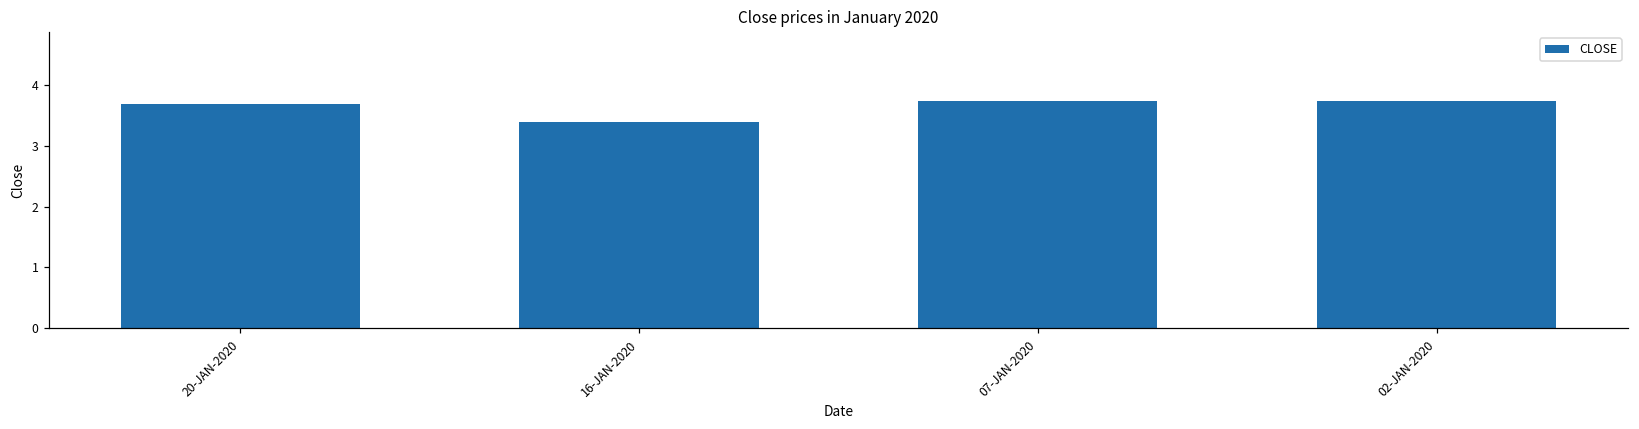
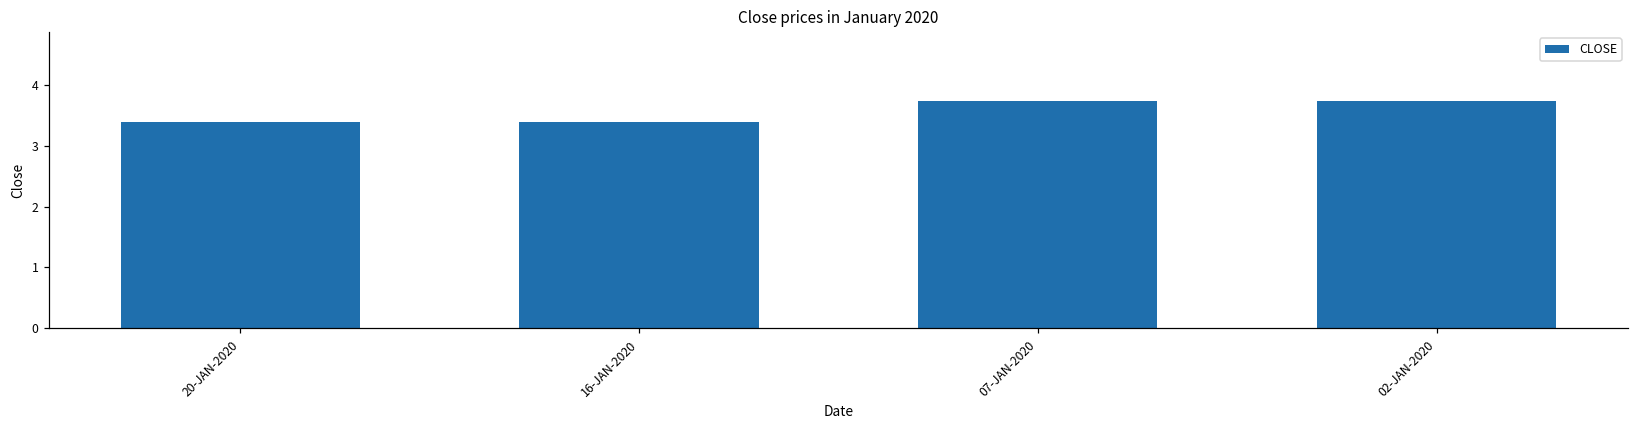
  {
-   "20-JAN-2020": 3.7,
+   "20-JAN-2020": 3.4,
    "16-JAN-2020": 3.4,
    "07-JAN-2020": 3.8,
    "02-JAN-2020": 3.8
  }
